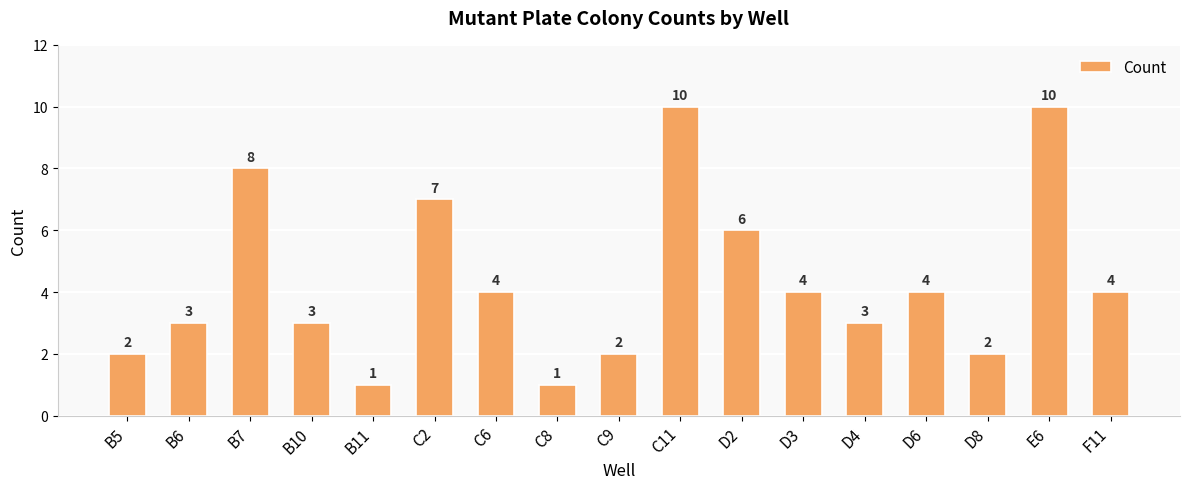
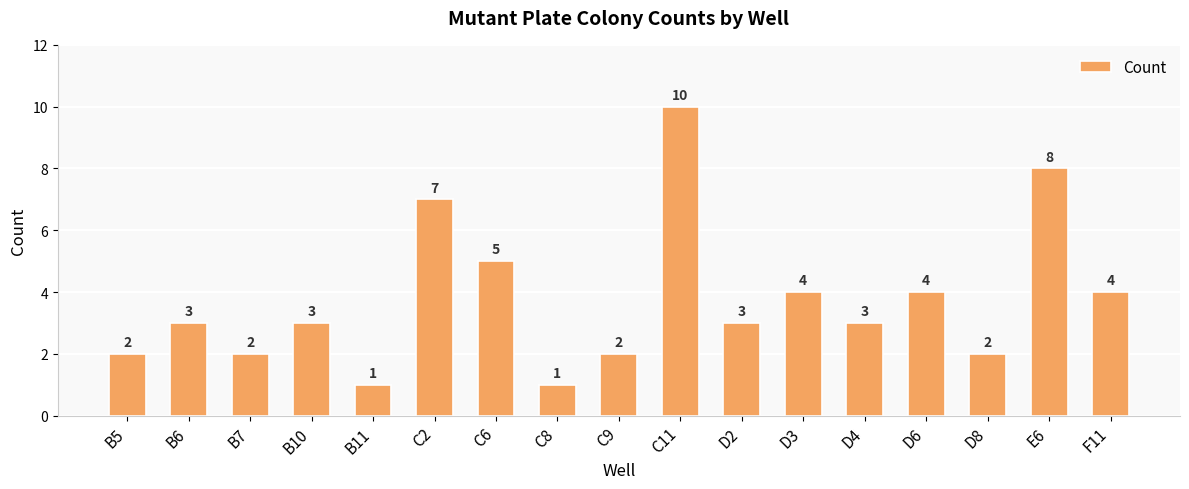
  {
    "B5": 2,
    "B6": 3,
-   "B7": 8,
+   "B7": 2,
    "B10": 3,
    "B11": 1,
    "C2": 7,
-   "C6": 4,
+   "C6": 5,
    "C8": 1,
    "C9": 2,
    "C11": 10,
-   "D2": 6,
+   "D2": 3,
    "D3": 4,
    "D4": 3,
    "D6": 4,
    "D8": 2,
-   "E6": 10,
+   "E6": 8,
    "F11": 4
  }
